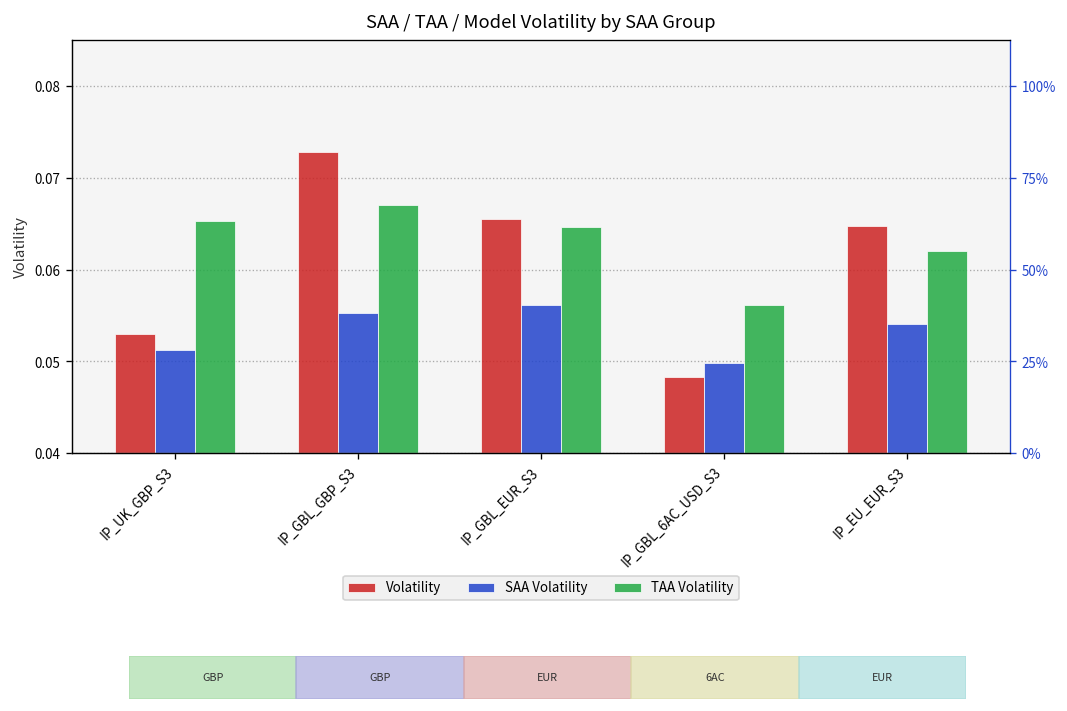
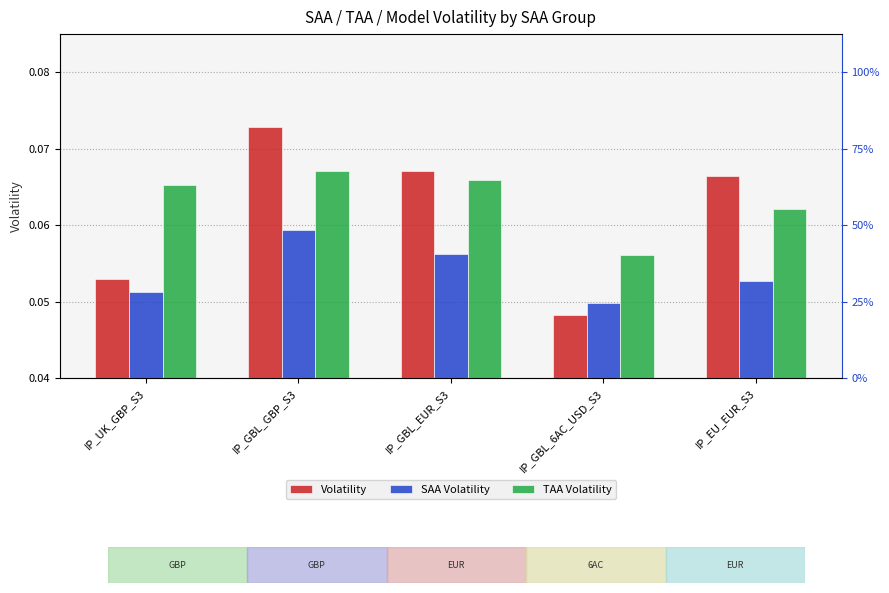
  {
    "Volatility": {
      "IP_UK_GBP_S3": 0.053,
      "IP_GBL_GBP_S3": 0.073,
-     "IP_GBL_EUR_S3": 0.066,
+     "IP_GBL_EUR_S3": 0.067,
      "IP_GBL_6AC_USD_S3": 0.048,
-     "IP_EU_EUR_S3": 0.065
+     "IP_EU_EUR_S3": 0.066
    },
    "SAA Volatility": {
      "IP_UK_GBP_S3": 0.051,
-     "IP_GBL_GBP_S3": 0.055,
+     "IP_GBL_GBP_S3": 0.059,
      "IP_GBL_EUR_S3": 0.056,
      "IP_GBL_6AC_USD_S3": 0.050,
-     "IP_EU_EUR_S3": 0.054
+     "IP_EU_EUR_S3": 0.053
    },
    "TAA Volatility": {
      "IP_UK_GBP_S3": 0.065,
      "IP_GBL_GBP_S3": 0.067,
-     "IP_GBL_EUR_S3": 0.065,
+     "IP_GBL_EUR_S3": 0.066,
      "IP_GBL_6AC_USD_S3": 0.056,
      "IP_EU_EUR_S3": 0.062
    }
  }
